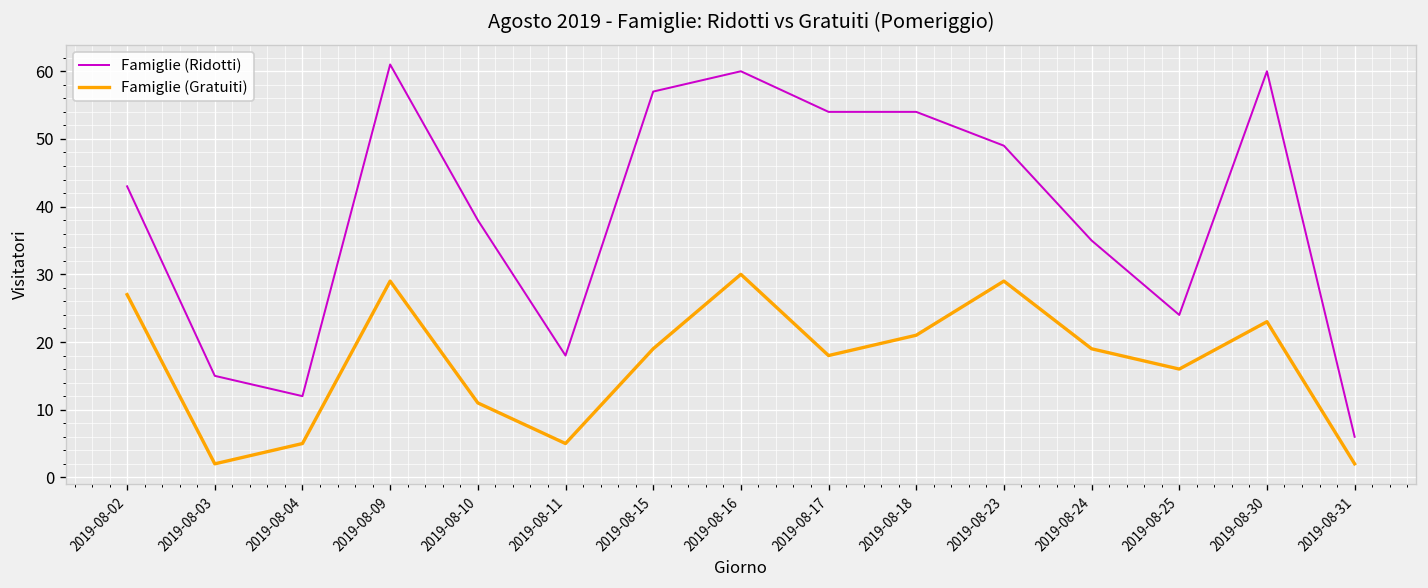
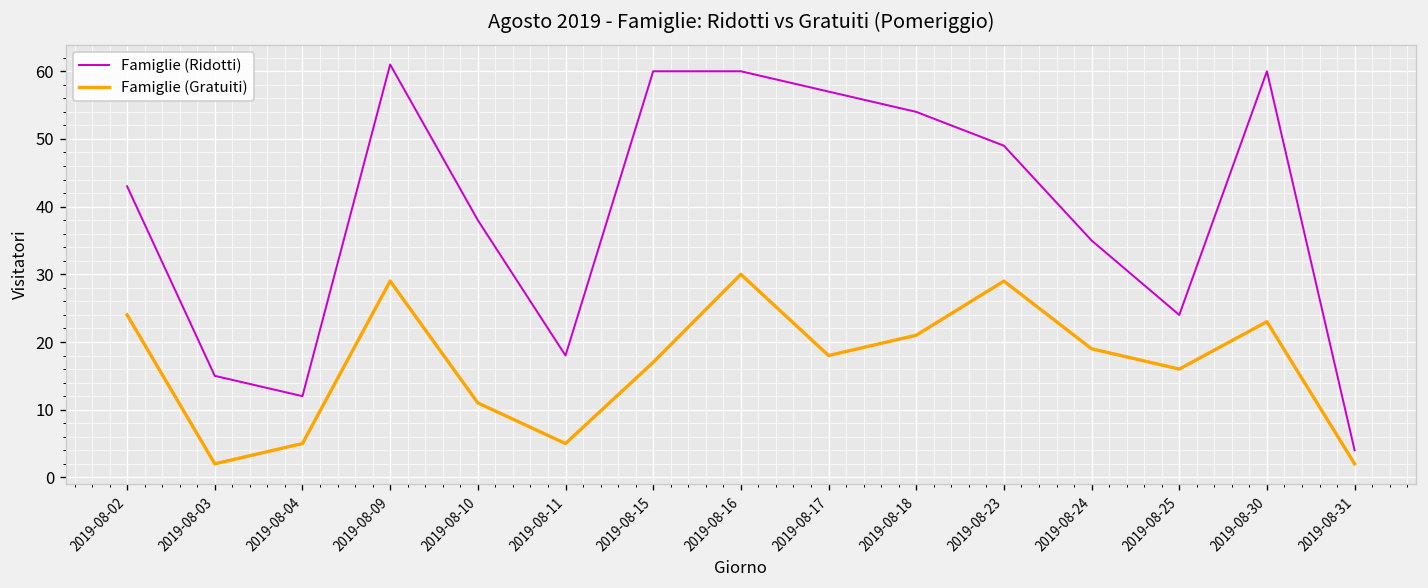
  {
    "Famiglie (Ridotti)": {
      "2019-08-02": 43,
      "2019-08-03": 15,
      "2019-08-04": 12,
      "2019-08-09": 61,
      "2019-08-10": 38,
      "2019-08-11": 18,
-     "2019-08-15": 57,
+     "2019-08-15": 60,
      "2019-08-16": 60,
-     "2019-08-17": 54,
+     "2019-08-17": 57,
      "2019-08-18": 54,
      "2019-08-23": 49,
      "2019-08-24": 35,
      "2019-08-25": 24,
      "2019-08-30": 60,
-     "2019-08-31": 6
+     "2019-08-31": 4
    },
    "Famiglie (Gratuiti)": {
-     "2019-08-02": 27,
+     "2019-08-02": 24,
      "2019-08-03": 2,
      "2019-08-04": 5,
      "2019-08-09": 29,
      "2019-08-10": 11,
      "2019-08-11": 5,
-     "2019-08-15": 19,
+     "2019-08-15": 17,
      "2019-08-16": 30,
      "2019-08-17": 18,
      "2019-08-18": 21,
      "2019-08-23": 29,
      "2019-08-24": 19,
      "2019-08-25": 16,
      "2019-08-30": 23,
      "2019-08-31": 2
    }
  }
